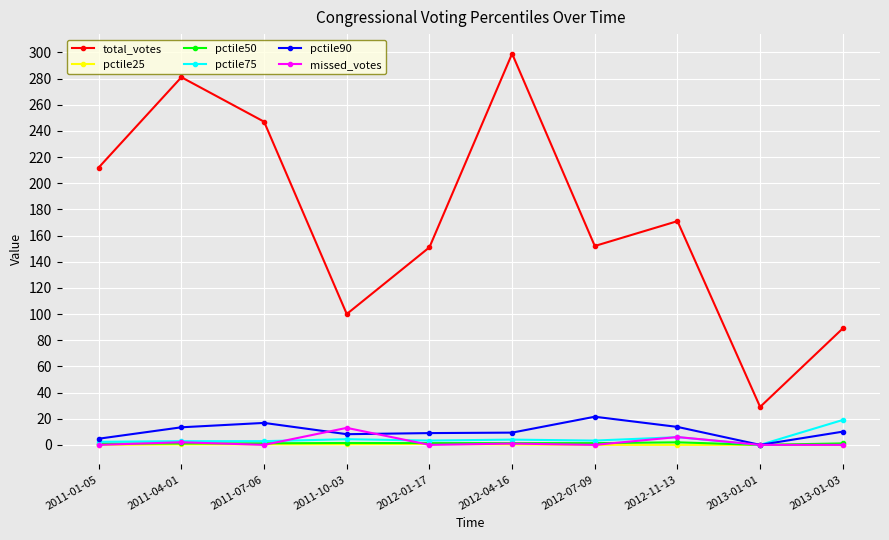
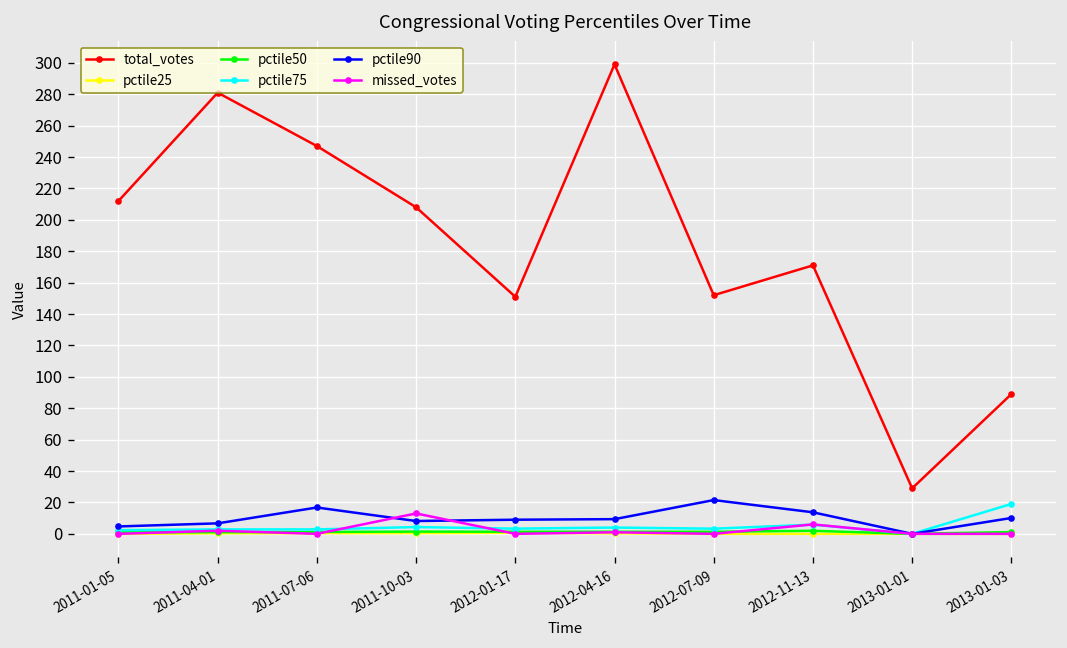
  {
    "total_votes": {
      "2011-01-05": 212,
      "2011-04-01": 281,
      "2011-07-06": 247,
-     "2011-10-03": 100,
+     "2011-10-03": 208,
      "2012-01-17": 151,
      "2012-04-16": 299,
      "2012-07-09": 152,
      "2012-11-13": 171,
      "2013-01-01": 29,
      "2013-01-03": 89
    },
    "pctile25": {
      "2012-11-13": 0
    },
    "pctile50": {
      "2012-11-13": 2
    },
    "pctile75": {
      "2011-10-03": 4,
      "2012-01-17": 3,
      "2012-04-16": 4,
      "2012-07-09": 3,
      "2013-01-03": 19
    },
    "pctile90": {
      "2011-01-05": 5,
-     "2011-04-01": 13,
+     "2011-04-01": 7,
      "2011-07-06": 17,
      "2011-10-03": 8,
      "2012-01-17": 9,
      "2012-04-16": 9,
      "2012-07-09": 22,
      "2012-11-13": 14,
      "2013-01-03": 10
    },
    "missed_votes": {
      "2011-10-03": 13
    }
  }
